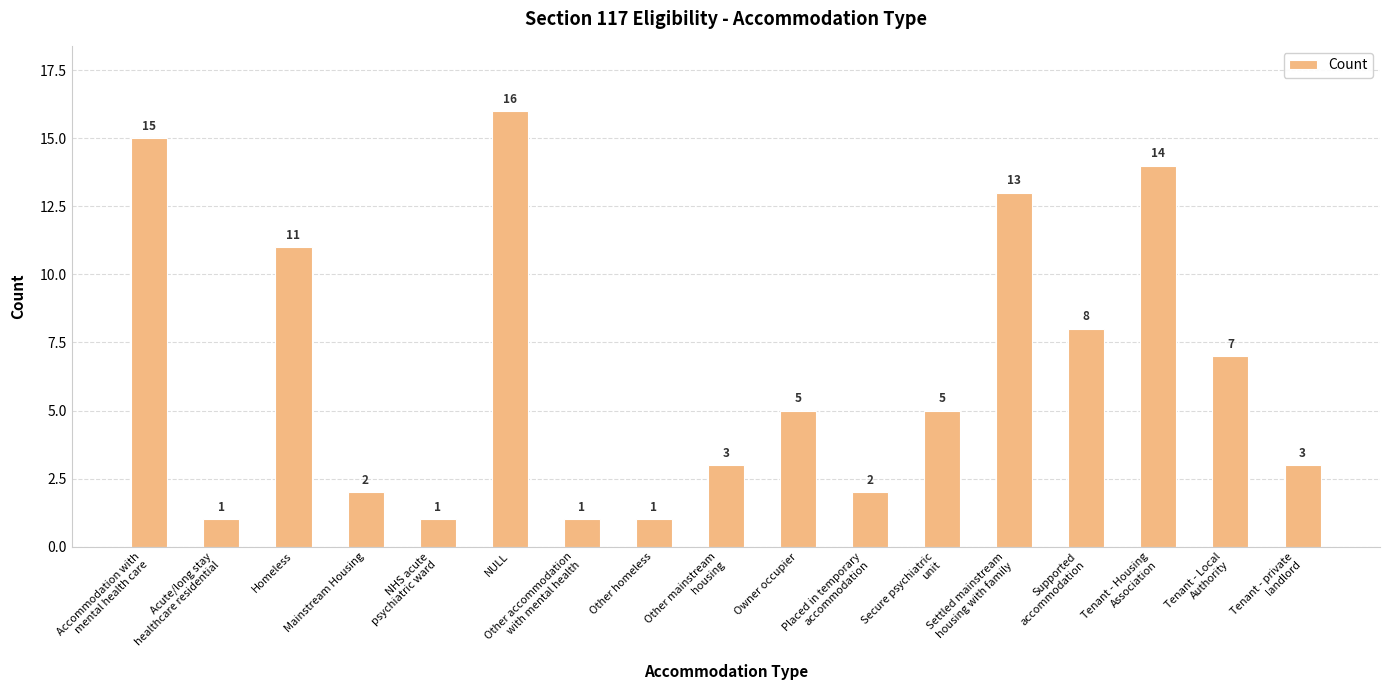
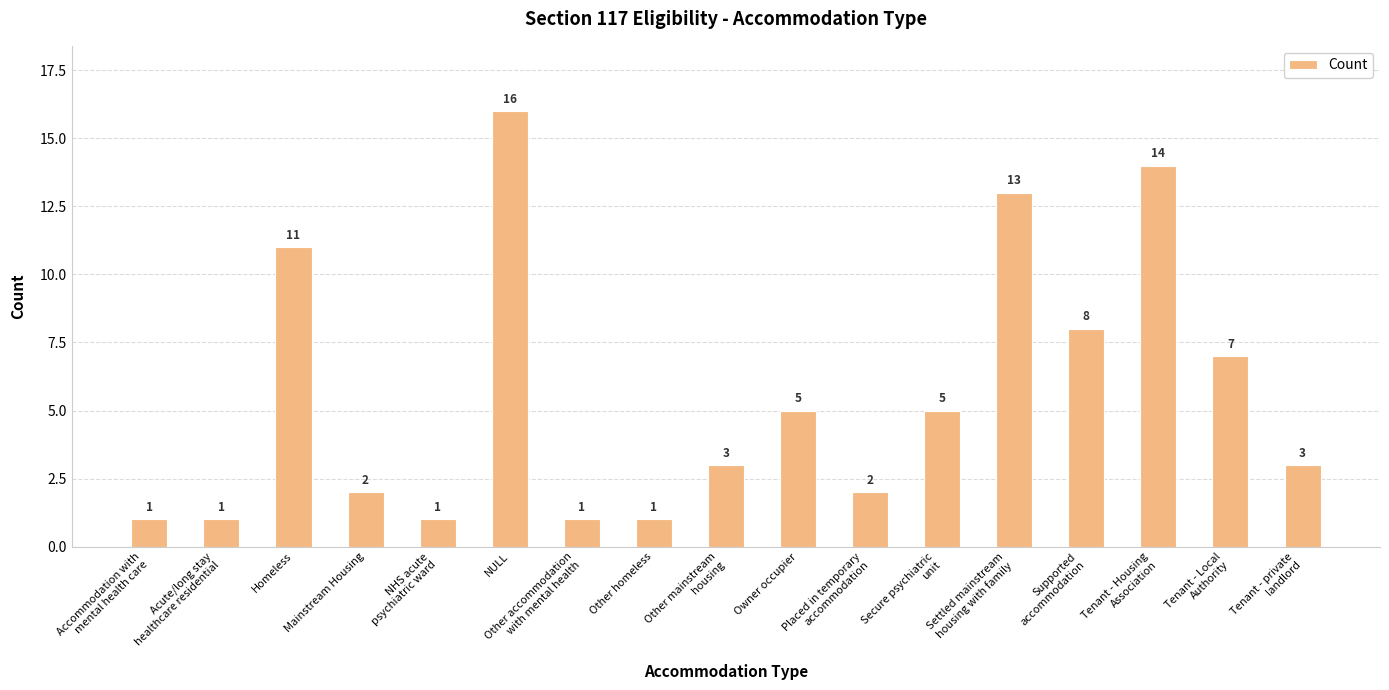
  {
-   "Accommodation with mental health care": 15,
+   "Accommodation with mental health care": 1,
    "Acute/long stay healthcare residential": 1,
    "Homeless": 11,
    "Mainstream Housing": 2,
    "NHS acute psychiatric ward": 1,
    "NULL": 16,
    "Other accommodation with mental health": 1,
    "Other homeless": 1,
    "Other mainstream housing": 3,
    "Owner occupier": 5,
    "Placed in temporary accommodation": 2,
    "Secure psychiatric unit": 5,
    "Settled mainstream housing with family": 13,
    "Supported accommodation": 8,
    "Tenant - Housing Association": 14,
    "Tenant - Local Authority": 7,
    "Tenant - private landlord": 3
  }
